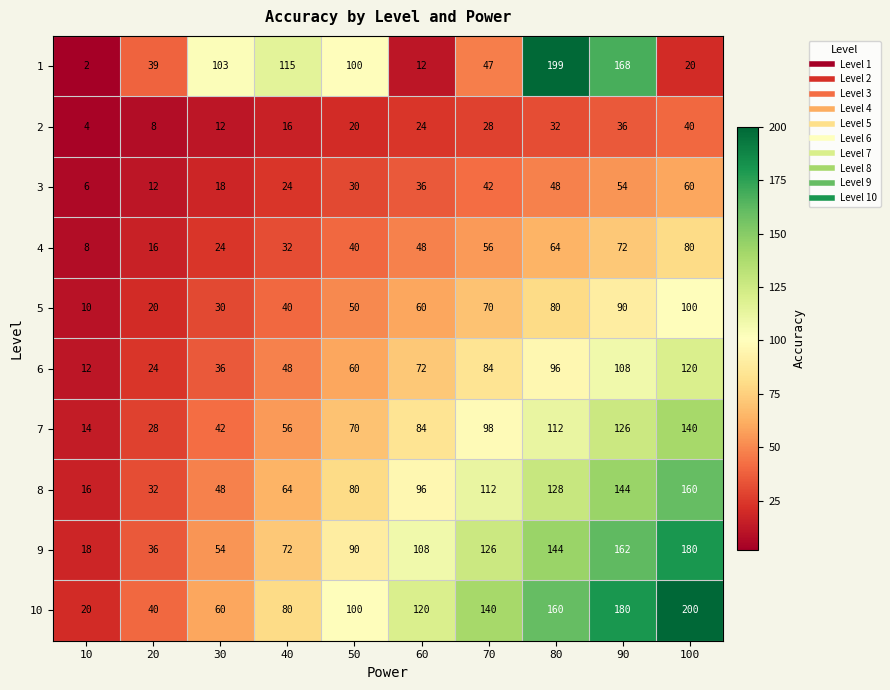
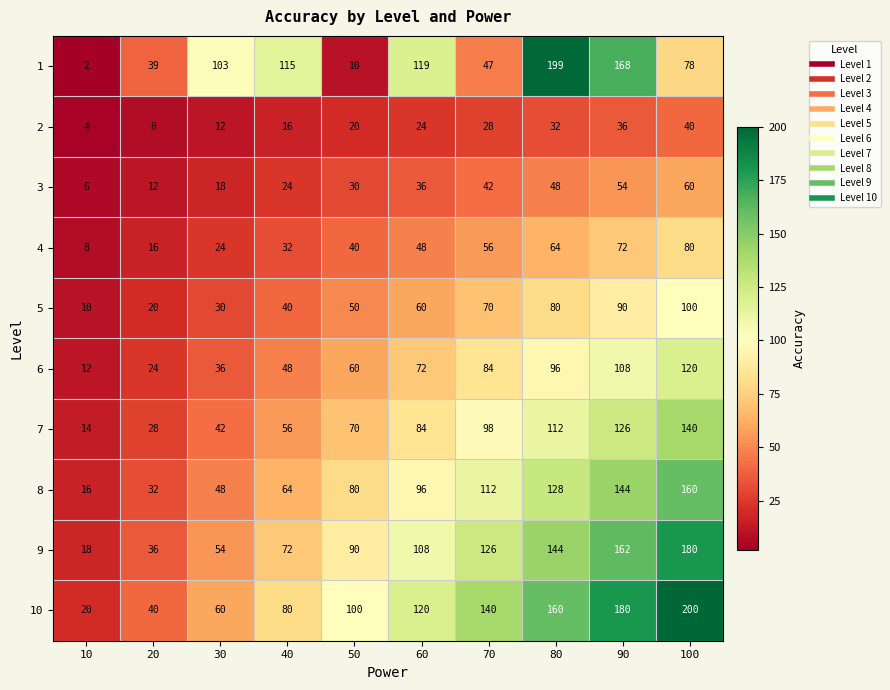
  {
    "1": {
      "10": 2,
      "20": 39,
      "30": 103,
      "40": 115,
-     "50": 100,
-     "60": 12,
+     "50": 10,
+     "60": 119,
      "70": 47,
      "80": 199,
      "90": 168,
-     "100": 20
+     "100": 78
    },
    "2": {
      "10": 4,
      "20": 8,
      "30": 12,
      "40": 16,
      "50": 20,
      "60": 24,
      "70": 28,
      "80": 32,
      "90": 36,
      "100": 40
    },
    "3": {
      "10": 6,
      "20": 12,
      "30": 18,
      "40": 24,
      "50": 30,
      "60": 36,
      "70": 42,
      "80": 48,
      "90": 54,
      "100": 60
    },
    "4": {
      "10": 8,
      "20": 16,
      "30": 24,
      "40": 32,
      "50": 40,
      "60": 48,
      "70": 56,
      "80": 64,
      "90": 72,
      "100": 80
    },
    "5": {
      "10": 10,
      "20": 20,
      "30": 30,
      "40": 40,
      "50": 50,
      "60": 60,
      "70": 70,
      "80": 80,
      "90": 90,
      "100": 100
    },
    "6": {
      "10": 12,
      "20": 24,
      "30": 36,
      "40": 48,
      "50": 60,
      "60": 72,
      "70": 84,
      "80": 96,
      "90": 108,
      "100": 120
    },
    "7": {
      "10": 14,
      "20": 28,
      "30": 42,
      "40": 56,
      "50": 70,
      "60": 84,
      "70": 98,
      "80": 112,
      "90": 126,
      "100": 140
    },
    "8": {
      "10": 16,
      "20": 32,
      "30": 48,
      "40": 64,
      "50": 80,
      "60": 96,
      "70": 112,
      "80": 128,
      "90": 144,
      "100": 160
    },
    "9": {
      "10": 18,
      "20": 36,
      "30": 54,
      "40": 72,
      "50": 90,
      "60": 108,
      "70": 126,
      "80": 144,
      "90": 162,
      "100": 180
    },
    "10": {
      "10": 20,
      "20": 40,
      "30": 60,
      "40": 80,
      "50": 100,
      "60": 120,
      "70": 140,
      "80": 160,
      "90": 180,
      "100": 200
    }
  }
